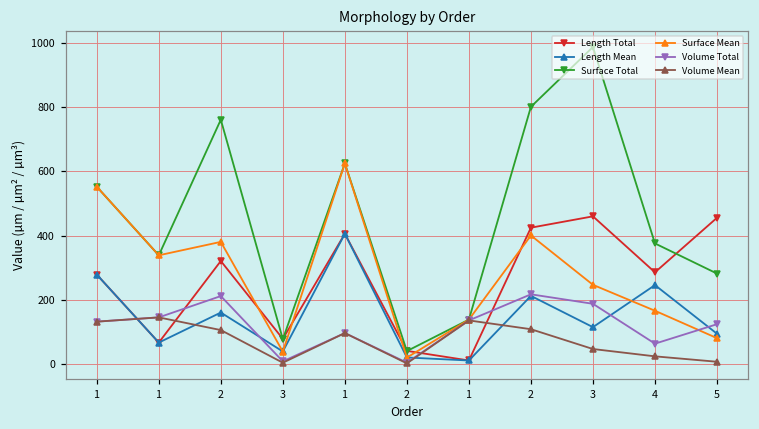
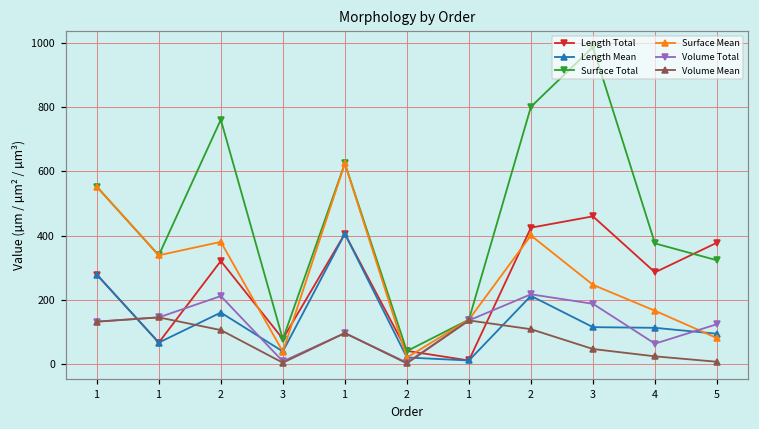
  {
    "Length Total": {
      "4": 290,
-     "5": 460
+     "5": 380
    },
    "Length Mean": {
-     "4": 250,
+     "4": 110,
      "5": 90
    },
    "Surface Total": {
      "4": 380,
-     "5": 280
+     "5": 320
    },
    "Surface Mean": {
      "4": 170,
      "5": 80
    },
    "Volume Total": {
      "4": 60,
      "5": 120
    },
    "Volume Mean": {
      "4": 20,
      "5": 10
    }
  }
